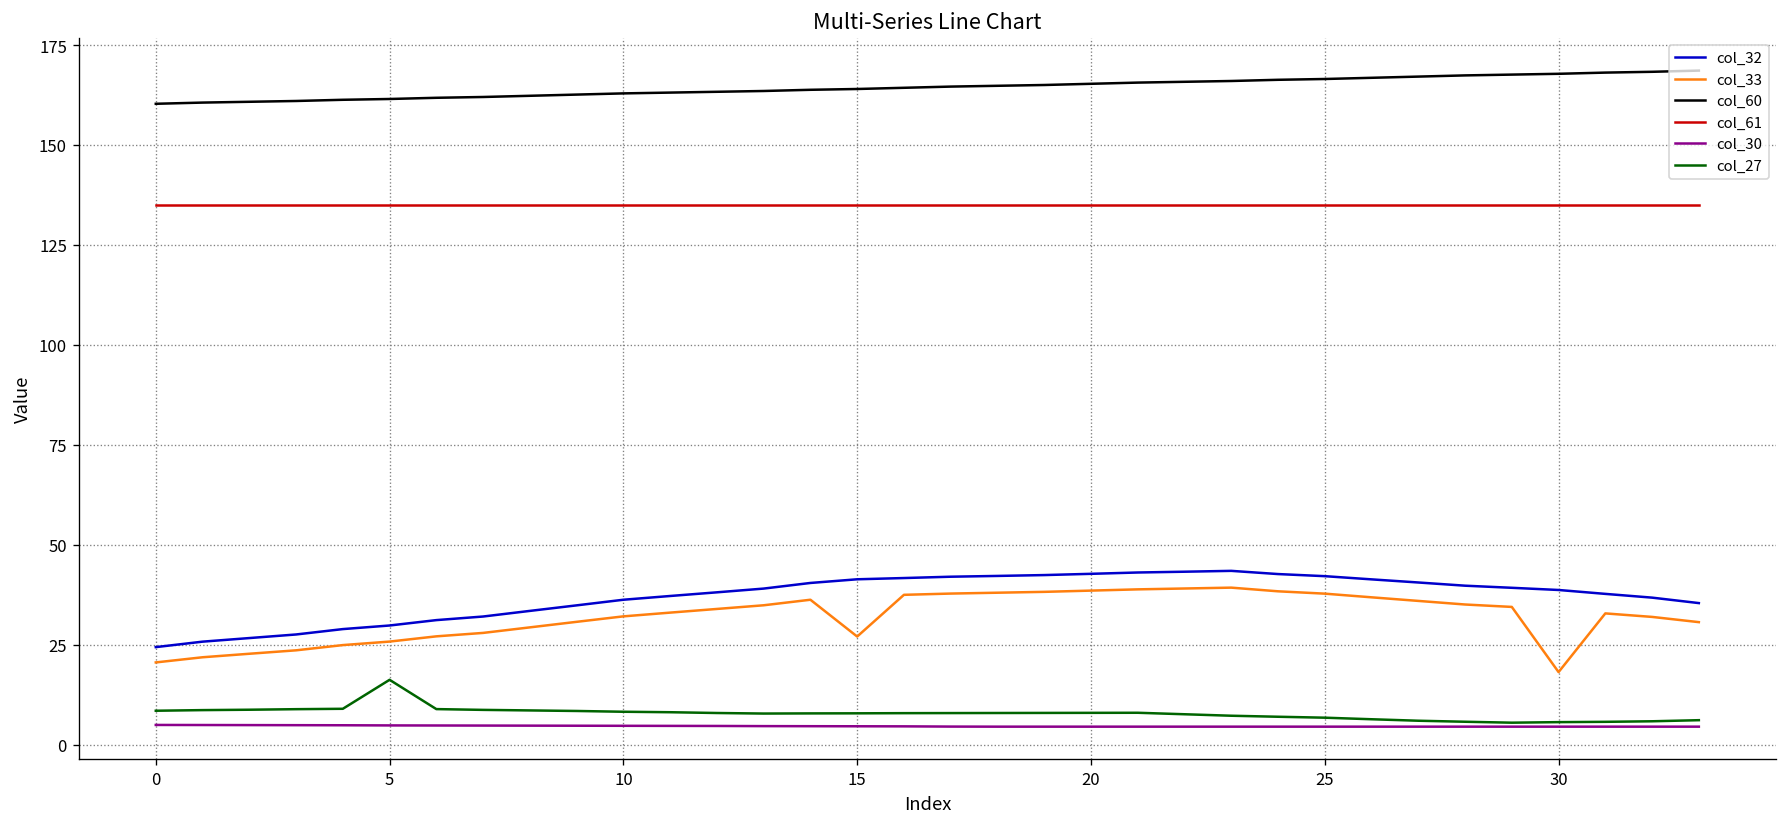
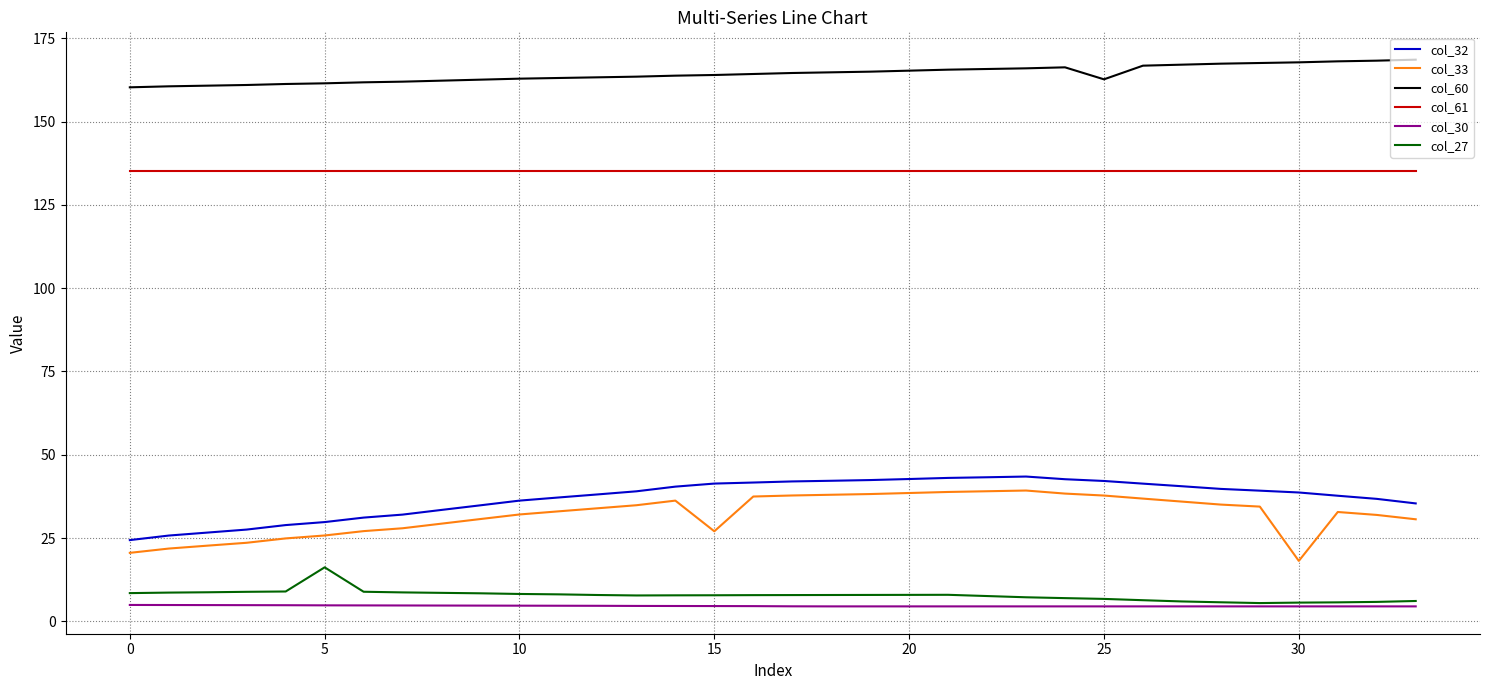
  {
    "col_32": {
      "0": 24,
      "5": 30,
      "10": 36,
      "15": 41,
      "20": 43,
      "25": 42,
      "30": 39
    },
    "col_33": {
      "0": 21,
      "5": 26,
      "10": 32,
      "15": 27,
      "20": 39,
      "25": 38,
      "30": 18
    },
    "col_60": {
      "0": 160,
      "5": 162,
      "10": 163,
      "15": 164,
      "20": 165,
-     "25": 167,
+     "25": 163,
      "30": 168
    },
    "col_61": {
      "0": 135,
      "5": 135,
      "10": 135,
      "15": 135,
      "20": 135,
      "25": 135,
      "30": 135
    },
    "col_30": {
      "0": 5,
      "5": 5,
      "10": 5,
      "15": 5,
      "20": 4,
      "25": 4,
      "30": 4
    },
    "col_27": {
      "0": 8,
      "5": 16,
      "10": 8,
      "15": 8,
      "20": 8,
      "25": 7,
      "30": 6
    }
  }
